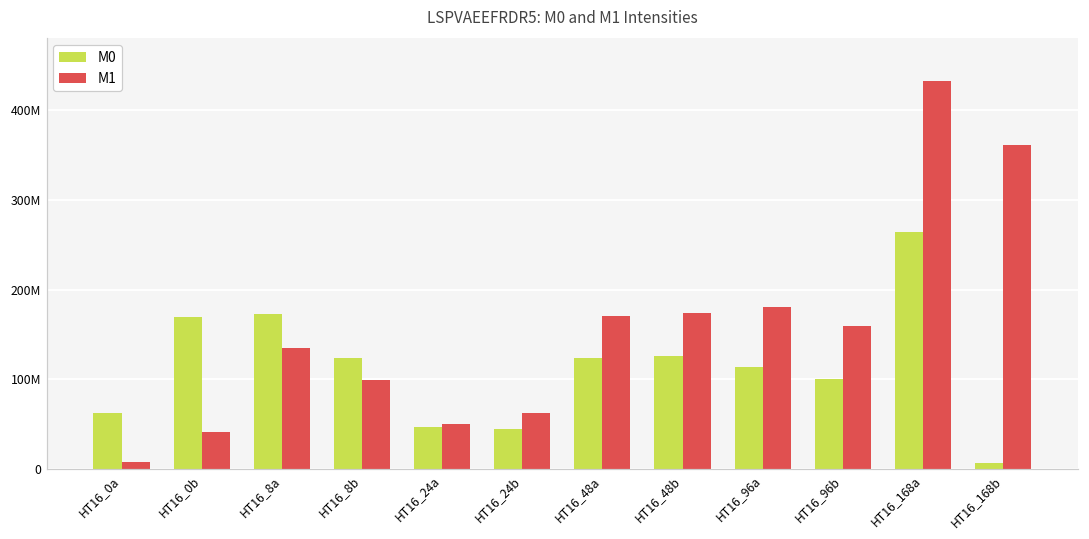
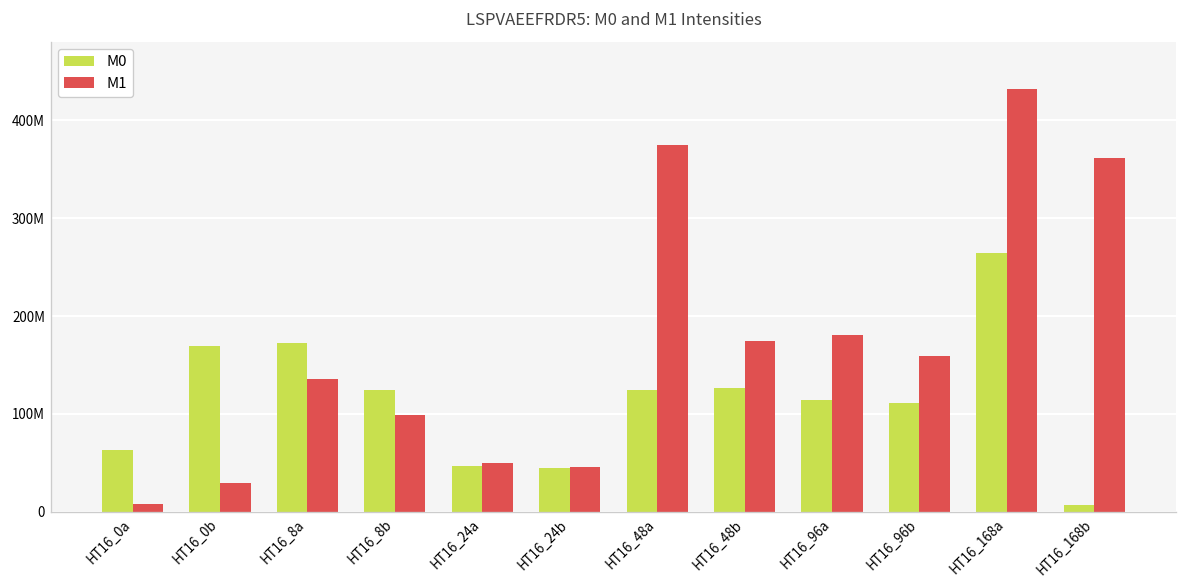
  {
    "M0": {
      "HT16_0a": 60000000,
      "HT16_0b": 170000000,
      "HT16_8a": 170000000,
      "HT16_8b": 120000000,
      "HT16_24a": 50000000,
      "HT16_24b": 40000000,
      "HT16_48a": 120000000,
      "HT16_48b": 130000000,
      "HT16_96a": 110000000,
-     "HT16_96b": 100000000,
+     "HT16_96b": 110000000,
      "HT16_168a": 260000000,
      "HT16_168b": 10000000
    },
    "M1": {
      "HT16_0a": 10000000,
-     "HT16_0b": 40000000,
+     "HT16_0b": 30000000,
      "HT16_8a": 140000000,
      "HT16_8b": 100000000,
      "HT16_24a": 50000000,
-     "HT16_24b": 60000000,
-     "HT16_48a": 170000000,
+     "HT16_24b": 50000000,
+     "HT16_48a": 370000000,
      "HT16_48b": 170000000,
      "HT16_96a": 180000000,
      "HT16_96b": 160000000,
      "HT16_168a": 430000000,
      "HT16_168b": 360000000
    }
  }
